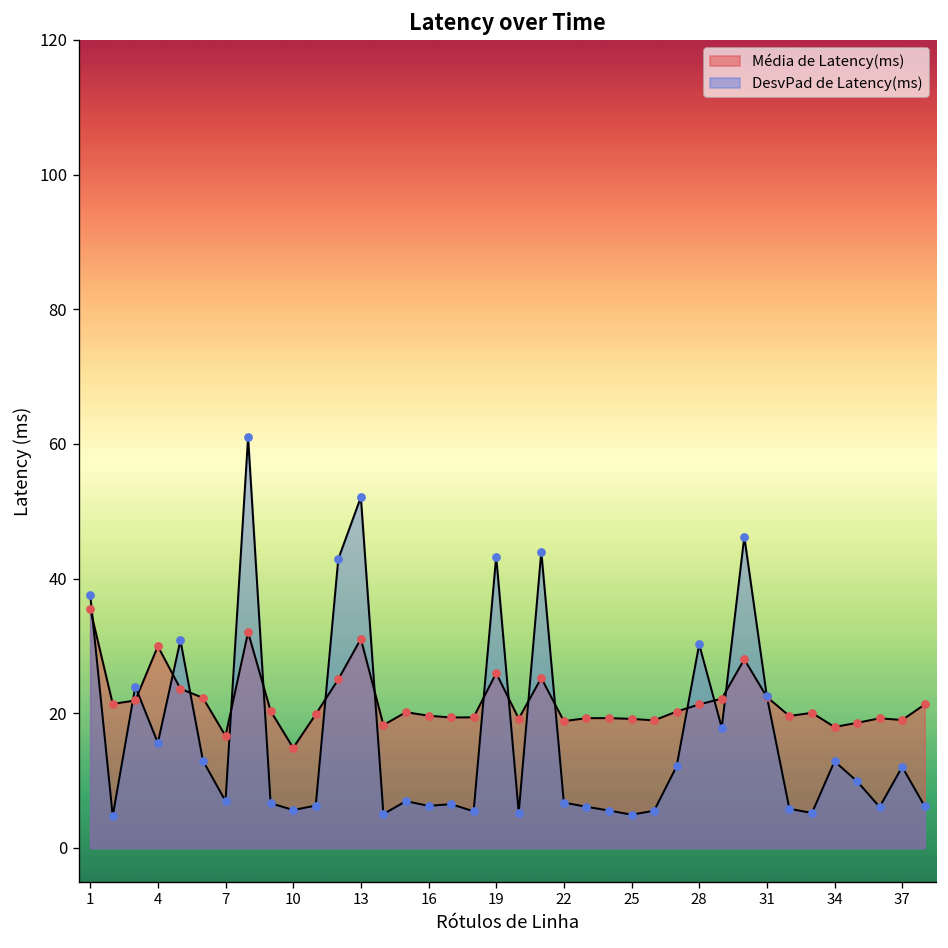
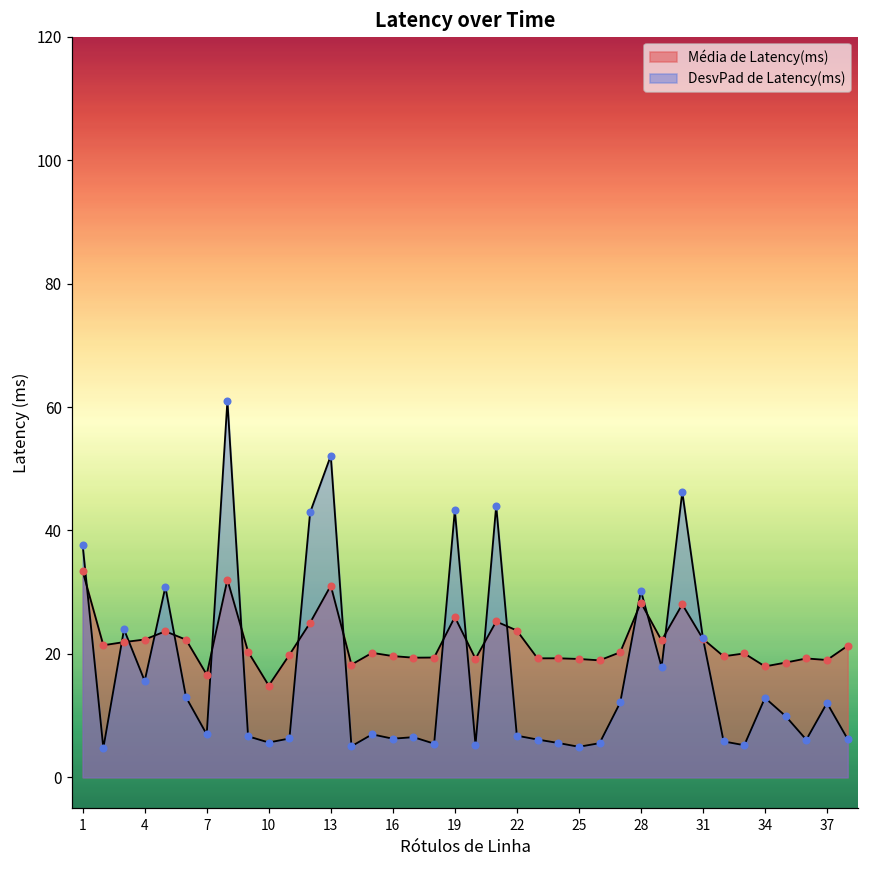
  {
    "Média de Latency(ms)": {
-     "1": 36,
-     "4": 30,
+     "1": 33,
+     "4": 22,
      "7": 17,
      "10": 15,
      "13": 31,
      "16": 20,
      "19": 26,
-     "22": 19,
+     "22": 24,
      "25": 19,
-     "28": 21,
+     "28": 28,
      "34": 18,
      "37": 19
    },
    "DesvPad de Latency(ms)": {
      "1": 38,
      "4": 16,
      "7": 7,
      "10": 6,
      "13": 52,
      "16": 6,
      "19": 43,
      "22": 7,
      "25": 5,
      "28": 30,
      "34": 13,
      "37": 12
    }
  }
